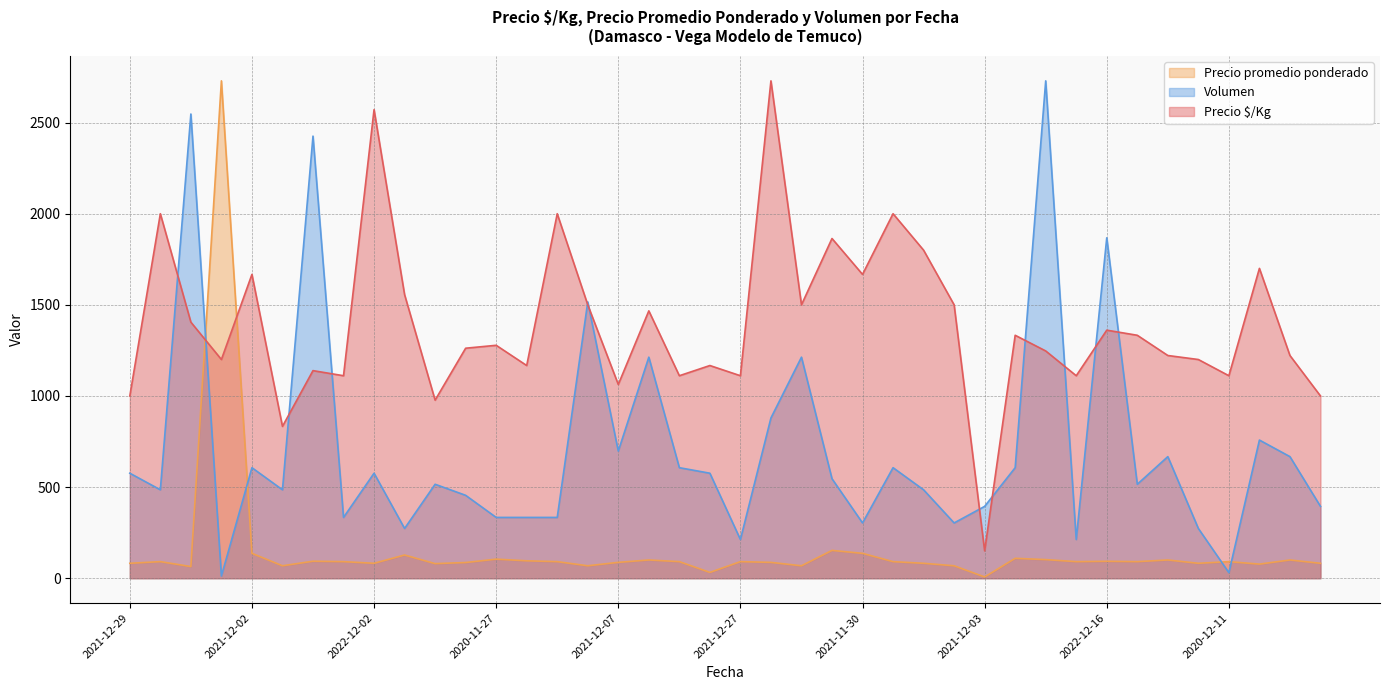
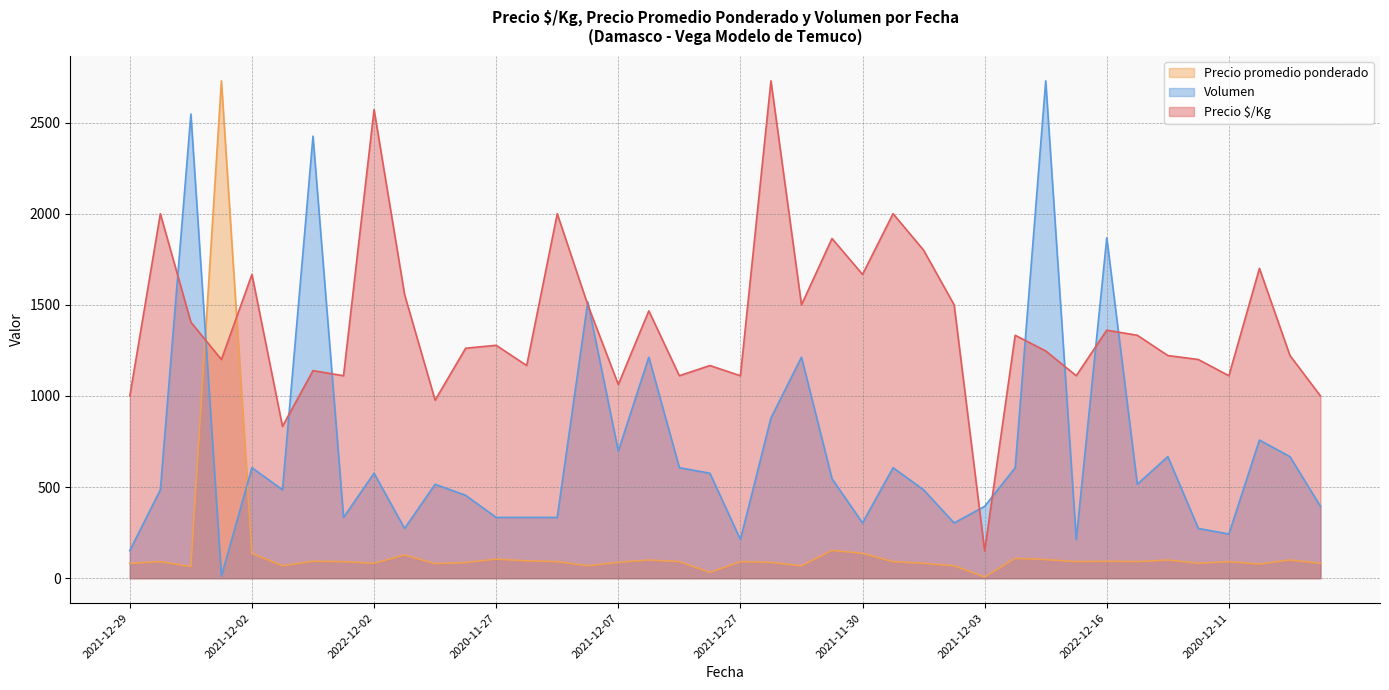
  {
    "Volumen": {
-     "2021-12-29": 580,
+     "2021-12-29": 150,
      "2021-12-07": 700,
      "2021-12-03": 390,
      "2022-12-16": 1870,
-     "2020-12-11": 30
+     "2020-12-11": 240
    }
  }
